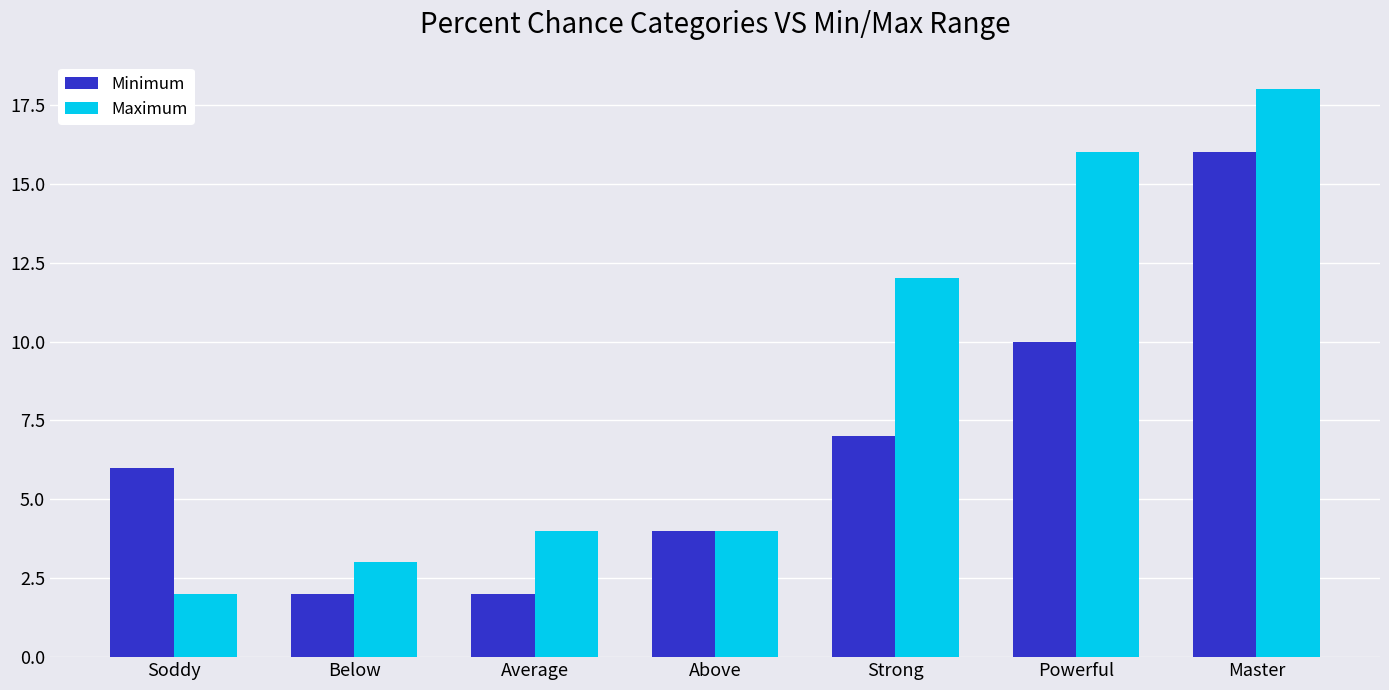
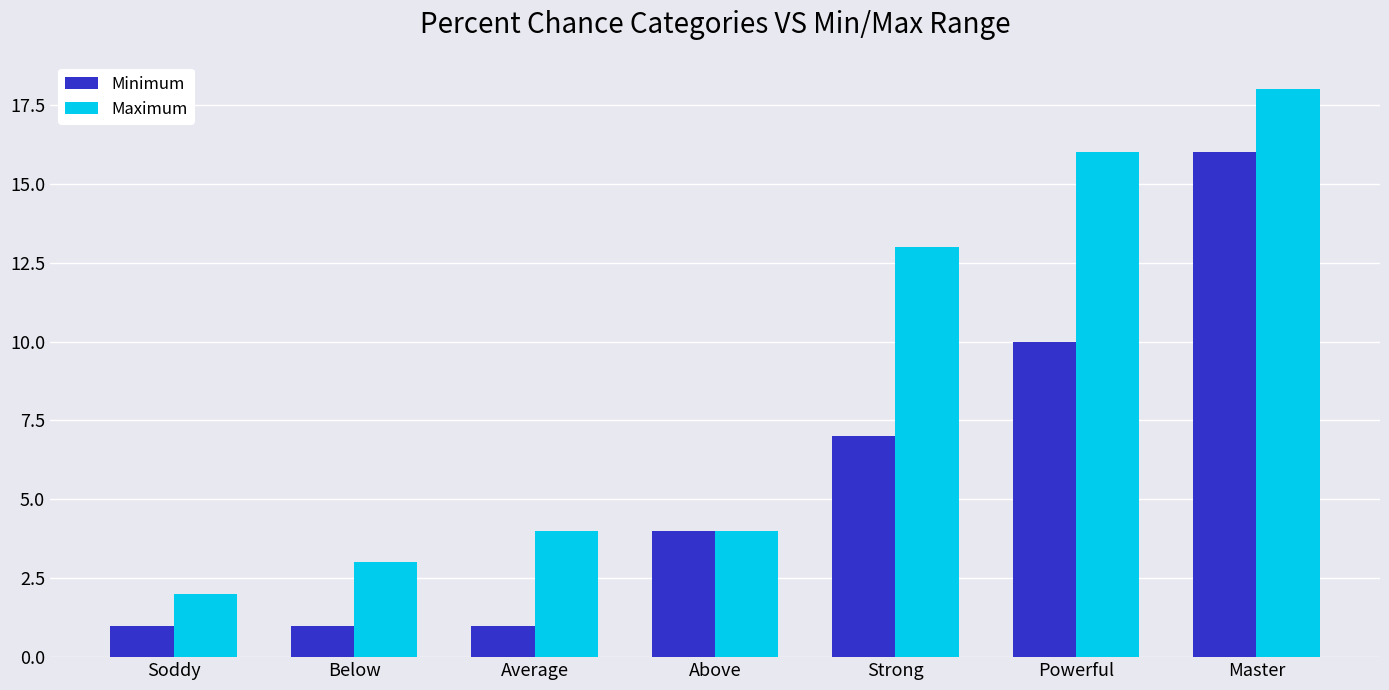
  {
    "Minimum": {
-     "Soddy": 6,
-     "Below": 2,
-     "Average": 2,
+     "Soddy": 1,
+     "Below": 1,
+     "Average": 1,
      "Above": 4,
      "Strong": 7,
      "Powerful": 10,
      "Master": 16
    },
    "Maximum": {
      "Soddy": 2,
      "Below": 3,
      "Average": 4,
      "Above": 4,
-     "Strong": 12,
+     "Strong": 13,
      "Powerful": 16,
      "Master": 18
    }
  }
